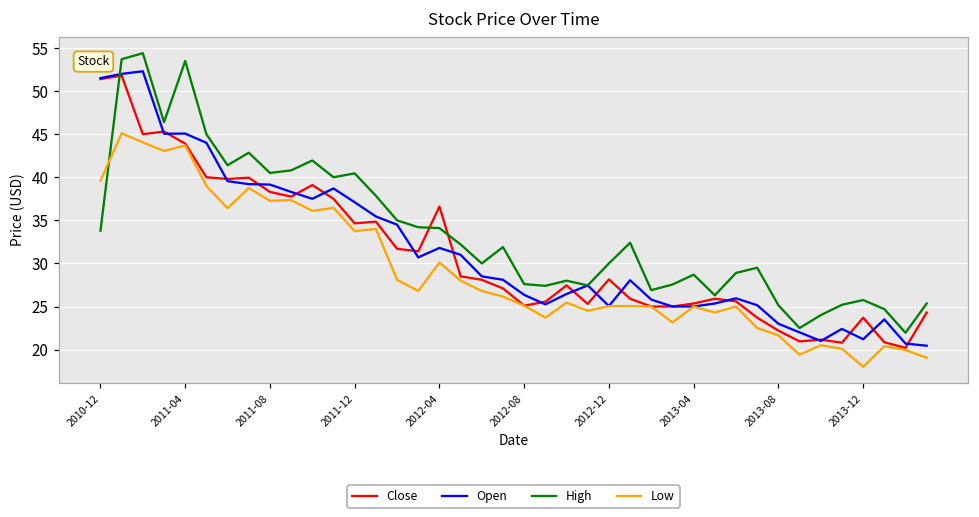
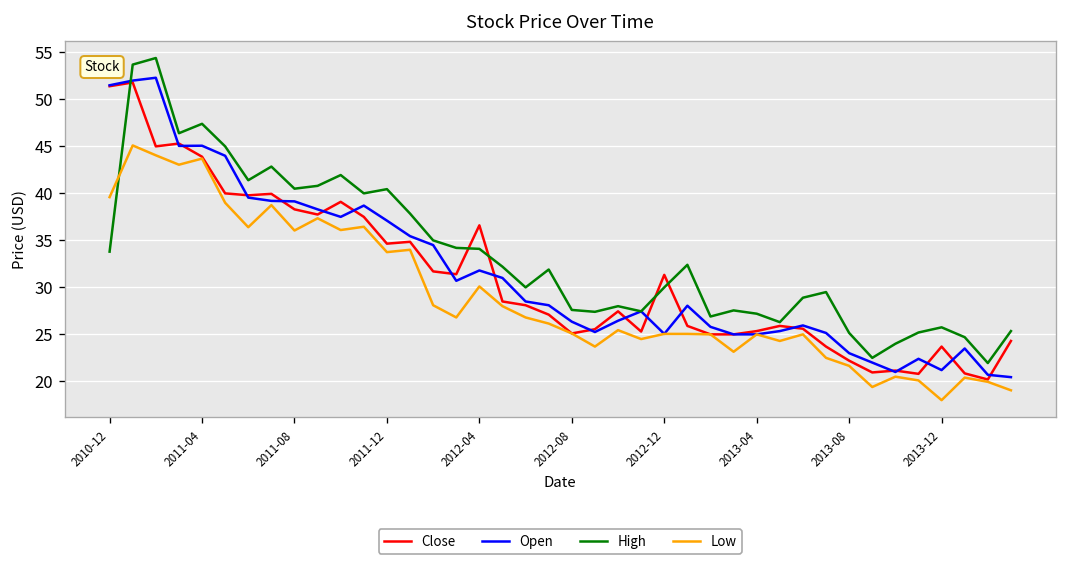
  {
    "Close": {
      "2011-08": 38,
      "2011-12": 35,
      "2012-04": 37,
-     "2012-12": 28,
+     "2012-12": 31,
      "2013-04": 25,
      "2013-08": 22,
      "2013-12": 24
    },
    "Open": {
      "2011-04": 45,
      "2011-08": 39,
      "2011-12": 37,
      "2012-04": 32,
      "2012-08": 26,
      "2013-08": 23,
      "2013-12": 21
    },
    "High": {
      "2010-12": 34,
-     "2011-04": 54,
+     "2011-04": 47,
      "2011-08": 41,
      "2011-12": 40,
      "2012-04": 34,
      "2012-08": 28,
      "2012-12": 30,
-     "2013-04": 29,
+     "2013-04": 27,
      "2013-08": 25,
      "2013-12": 26
    },
    "Low": {
      "2010-12": 40,
-     "2011-08": 37,
+     "2011-08": 36,
      "2011-12": 34,
      "2012-04": 30,
      "2013-08": 22,
      "2013-12": 18
    }
  }
